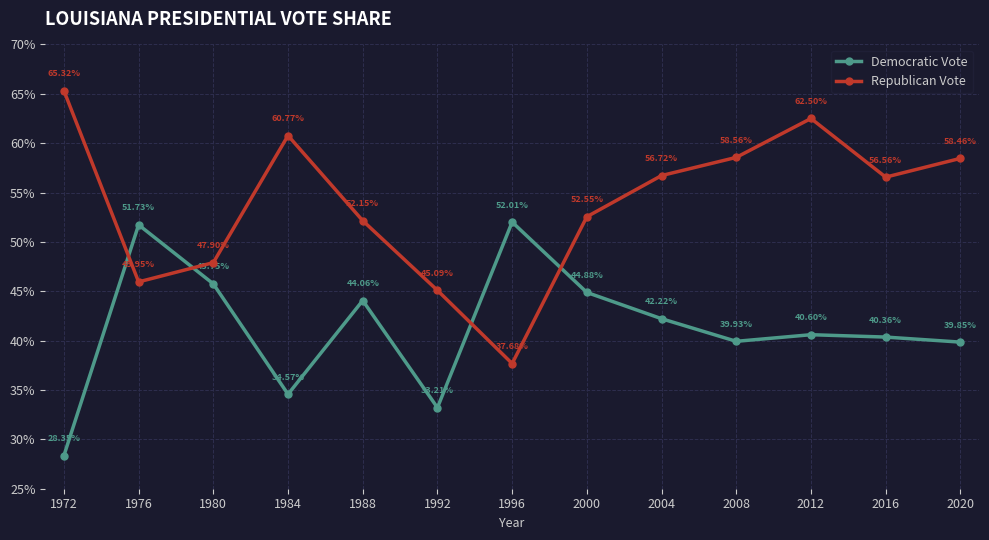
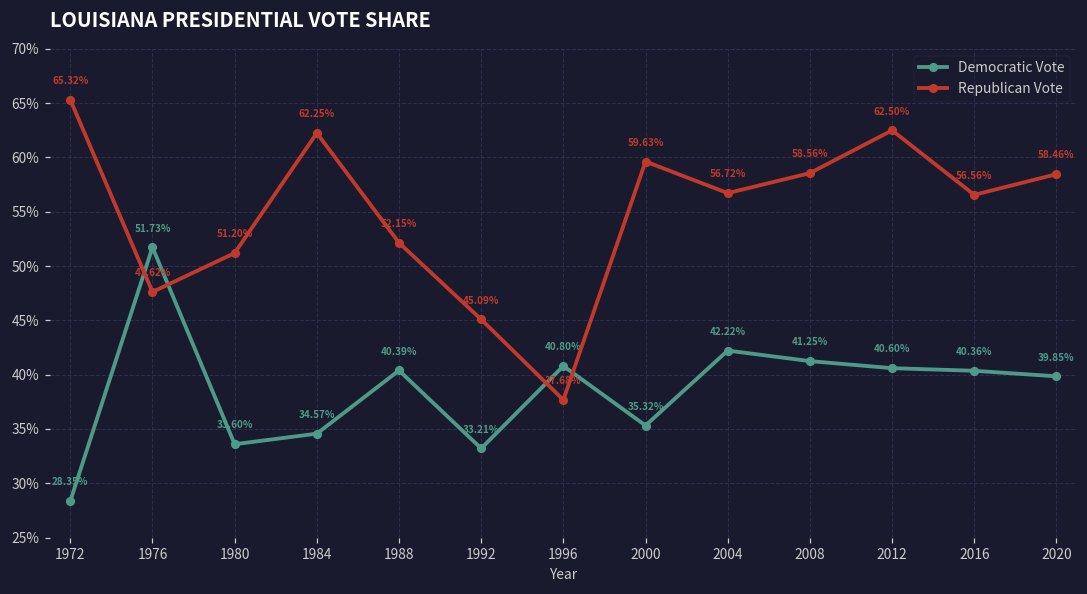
  {
    "Democratic Vote": {
      "1972": "28.35%",
      "1976": "51.73%",
-     "1980": "45.75%",
+     "1980": "33.60%",
      "1984": "34.57%",
-     "1988": "44.06%",
+     "1988": "40.39%",
      "1992": "33.21%",
-     "1996": "52.01%",
-     "2000": "44.88%",
+     "1996": "40.80%",
+     "2000": "35.32%",
      "2004": "42.22%",
-     "2008": "39.93%",
+     "2008": "41.25%",
      "2012": "40.60%",
      "2016": "40.36%",
      "2020": "39.85%"
    },
    "Republican Vote": {
      "1972": "65.32%",
-     "1976": "45.95%",
-     "1980": "47.90%",
-     "1984": "60.77%",
+     "1976": "47.62%",
+     "1980": "51.20%",
+     "1984": "62.25%",
      "1988": "52.15%",
      "1992": "45.09%",
      "1996": "37.68%",
-     "2000": "52.55%",
+     "2000": "59.63%",
      "2004": "56.72%",
      "2008": "58.56%",
      "2012": "62.50%",
      "2016": "56.56%",
      "2020": "58.46%"
    }
  }
